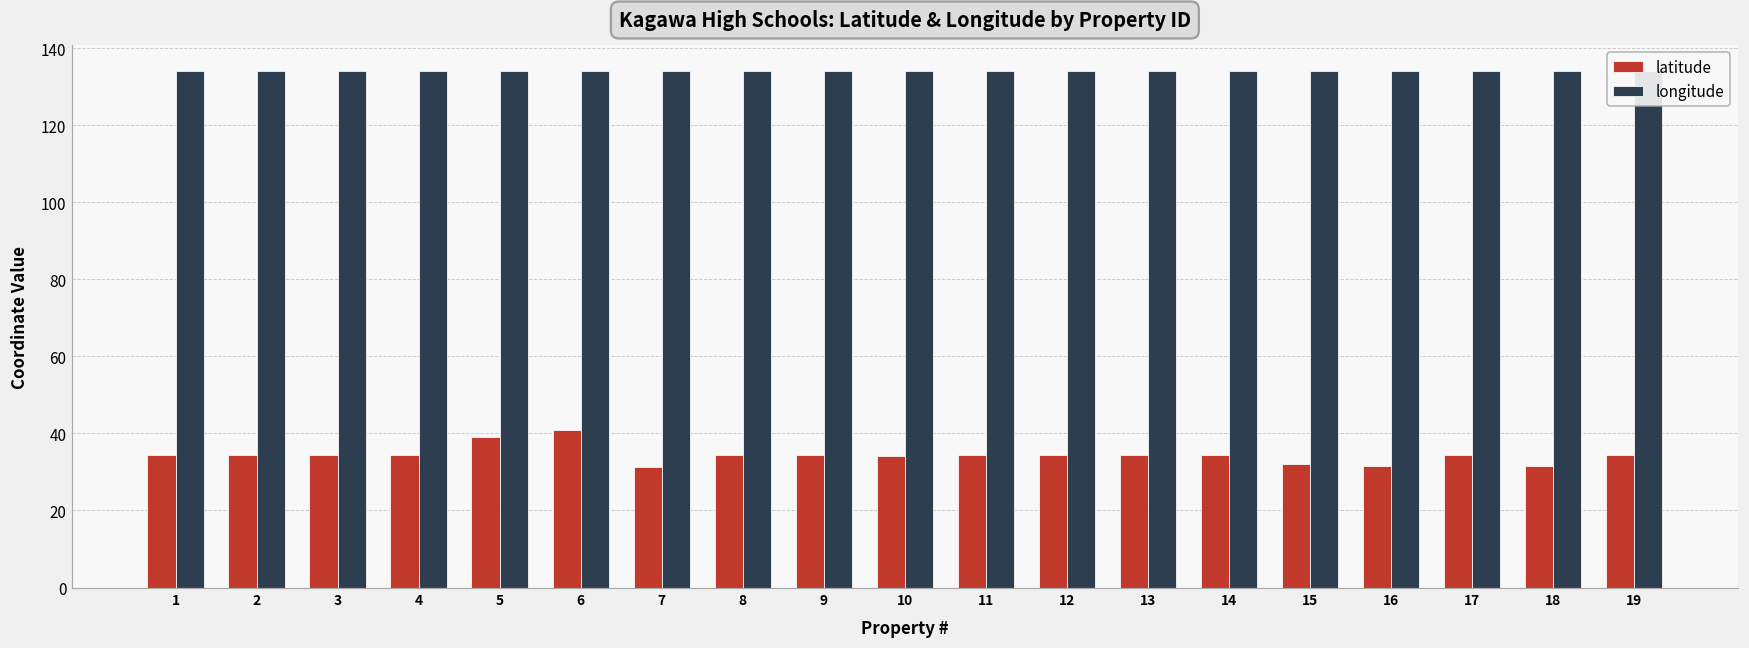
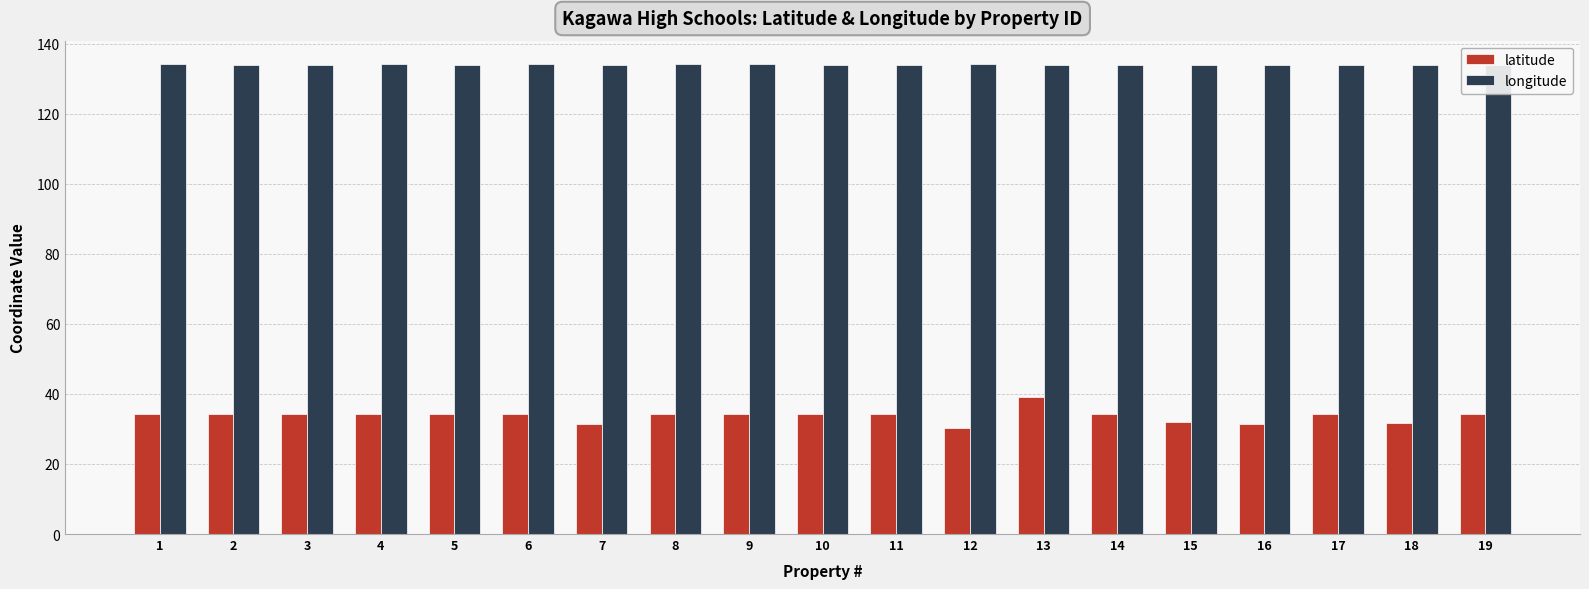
  {
    "latitude": {
      "1": 34,
      "2": 34,
      "3": 34,
      "4": 34,
-     "5": 39,
-     "6": 41,
+     "5": 34,
+     "6": 34,
      "7": 31,
      "8": 34,
      "9": 34,
      "10": 34,
      "11": 34,
-     "12": 34,
-     "13": 34,
+     "12": 30,
+     "13": 39,
      "14": 34,
      "15": 32,
      "16": 31,
      "17": 34,
      "18": 32,
      "19": 34
    },
    "longitude": {
      "1": 134,
      "2": 134,
      "3": 134,
      "4": 134,
      "5": 134,
      "6": 134,
      "7": 134,
      "8": 134,
      "9": 134,
      "10": 134,
      "11": 134,
      "12": 134,
      "13": 134,
      "14": 134,
      "15": 134,
      "16": 134,
      "17": 134,
      "18": 134
    }
  }
